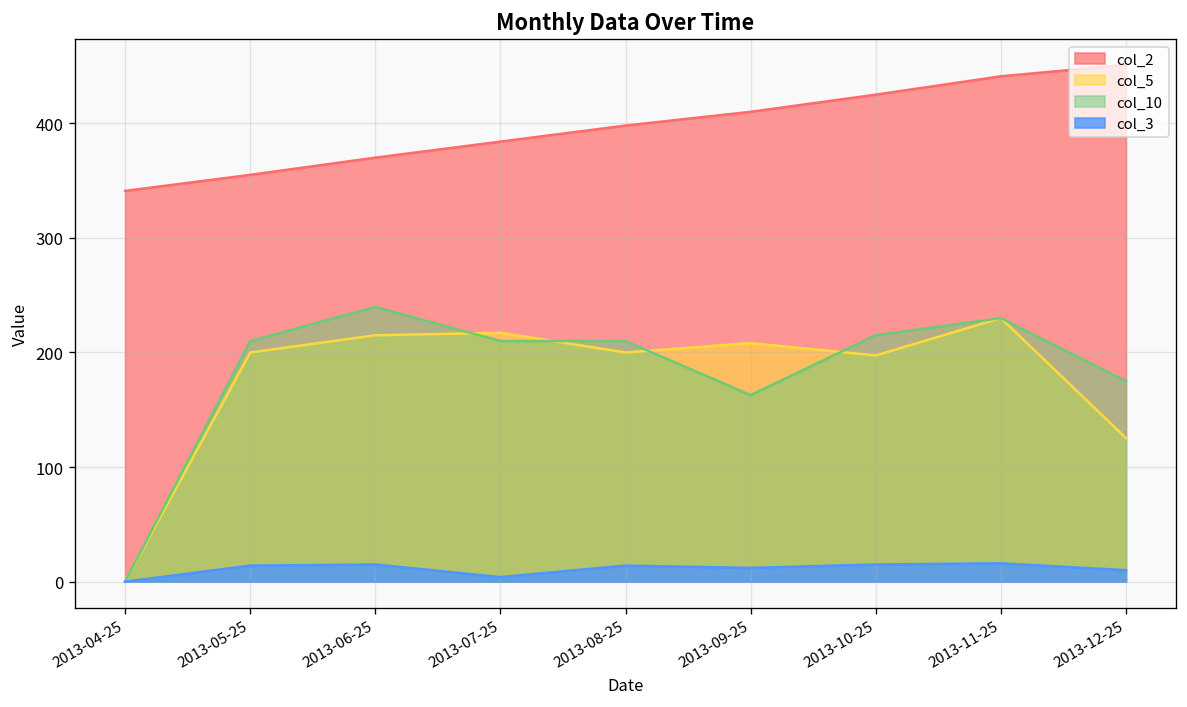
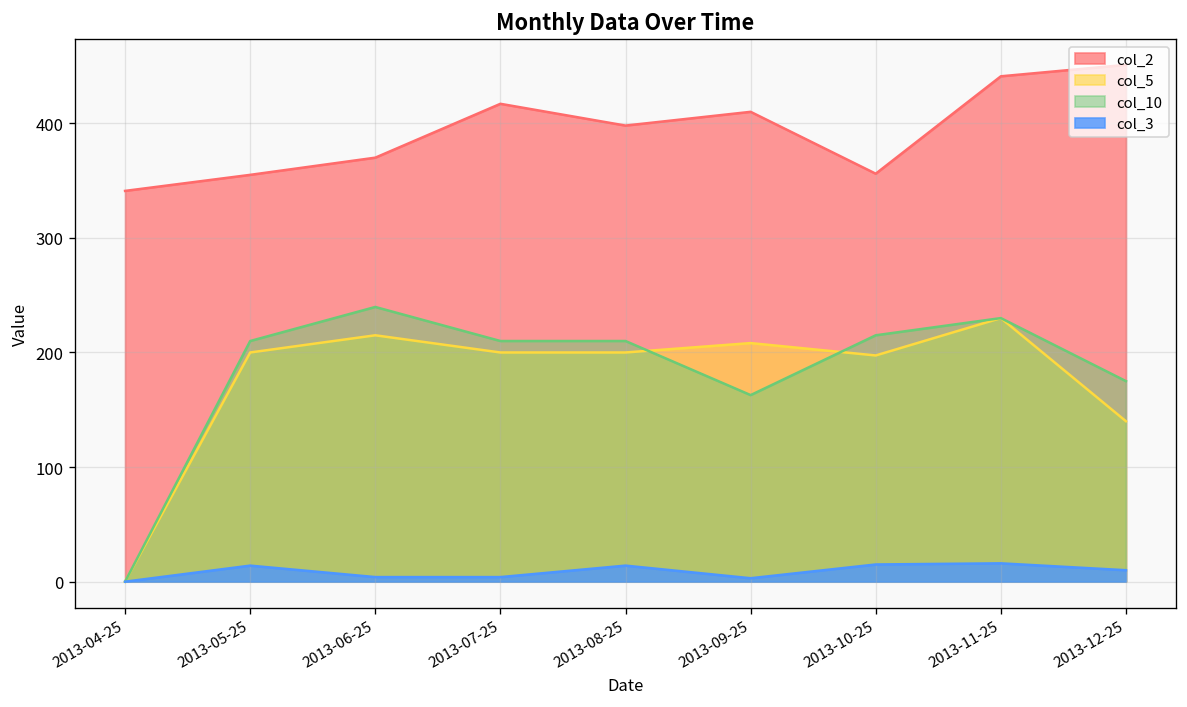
  {
    "col_2": {
      "2013-04-25": 340,
      "2013-05-25": 360,
      "2013-06-25": 370,
-     "2013-07-25": 380,
+     "2013-07-25": 420,
      "2013-08-25": 400,
      "2013-09-25": 410,
-     "2013-10-25": 430,
+     "2013-10-25": 360,
      "2013-11-25": 440
    },
    "col_5": {
      "2013-05-25": 200,
      "2013-06-25": 220,
-     "2013-07-25": 220,
+     "2013-07-25": 200,
      "2013-08-25": 200,
      "2013-09-25": 210,
      "2013-10-25": 200,
-     "2013-12-25": 130
+     "2013-12-25": 140
    },
    "col_10": {
      "2013-05-25": 210,
      "2013-06-25": 240,
      "2013-07-25": 210,
      "2013-08-25": 210,
      "2013-09-25": 160,
      "2013-10-25": 220,
      "2013-12-25": 180
    },
    "col_3": {
      "2013-05-25": 10,
-     "2013-06-25": 20,
+     "2013-06-25": 0,
      "2013-07-25": 0,
      "2013-08-25": 10,
-     "2013-09-25": 10,
+     "2013-09-25": 0,
      "2013-10-25": 20,
      "2013-11-25": 20,
      "2013-12-25": 10
    }
  }
